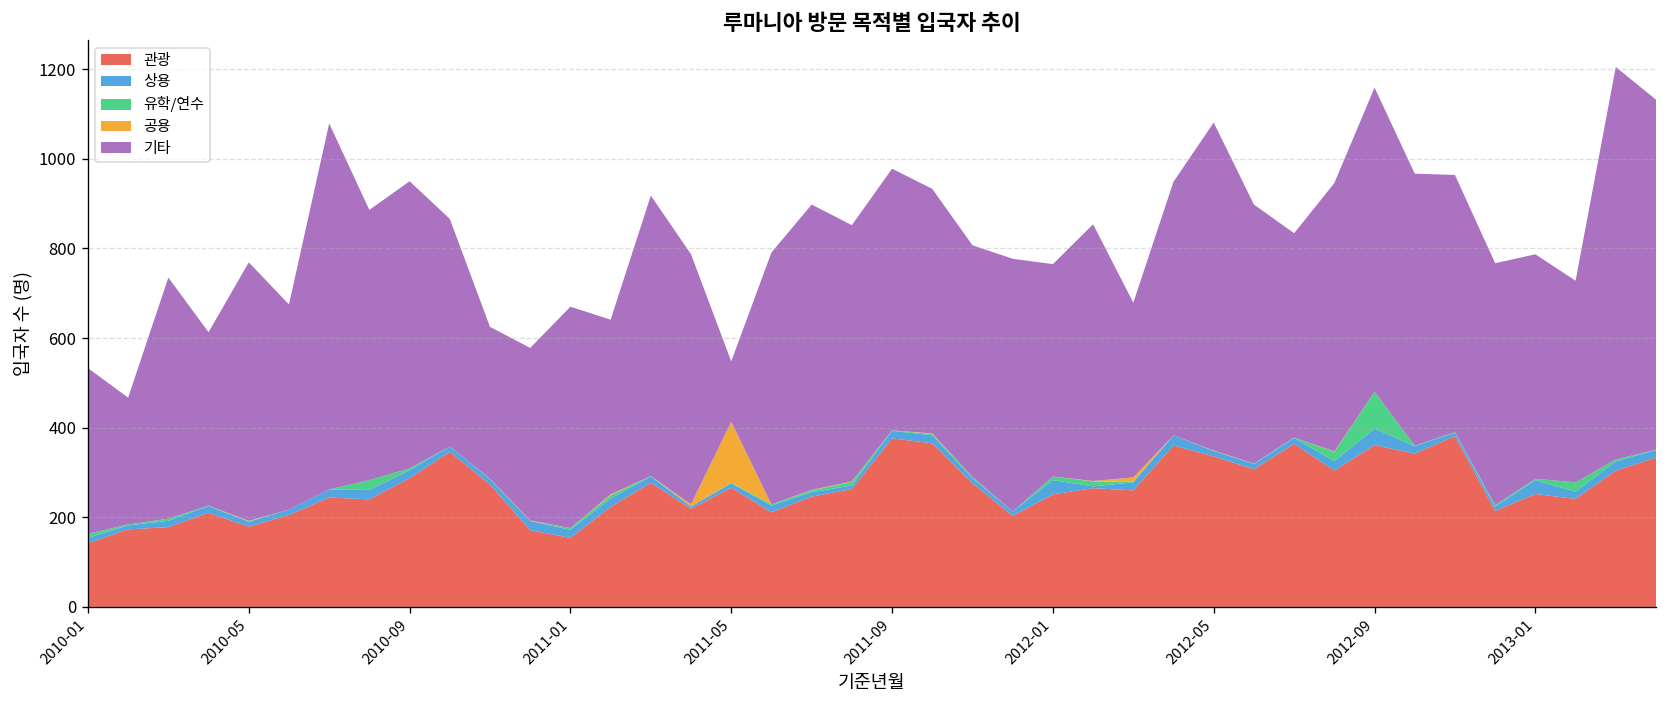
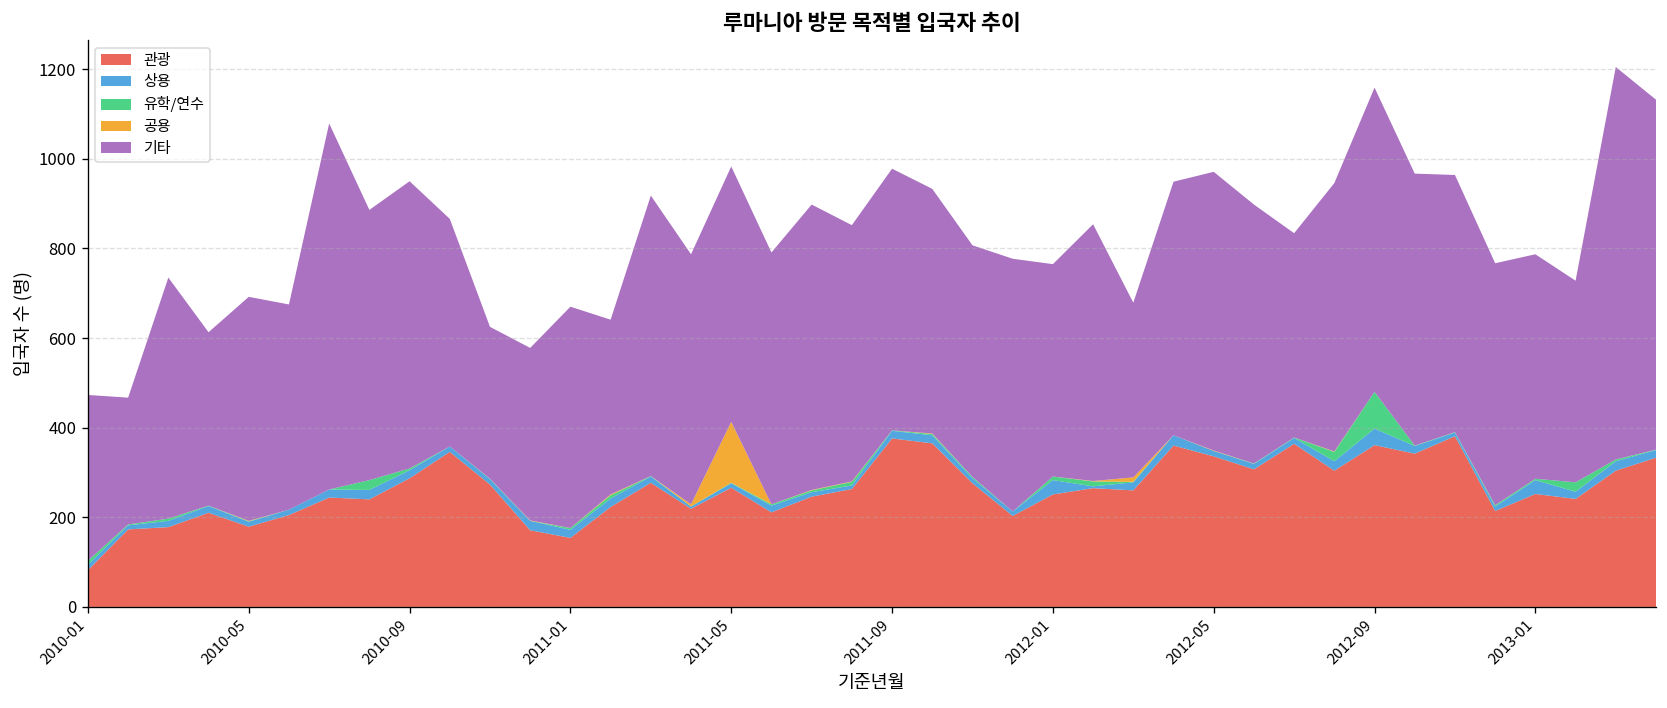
  {
    "관광": {
-     "2010-01": 140,
+     "2010-01": 80,
      "2010-05": 180,
      "2010-09": 290,
      "2011-01": 150,
      "2011-05": 270,
      "2011-09": 380,
      "2012-01": 250,
      "2012-05": 340,
      "2012-09": 360,
      "2013-01": 250
    },
    "상용": {
      "2010-01": 10,
      "2012-01": 30,
      "2012-09": 40
    },
    "공용": {
      "2011-05": 140
    },
    "기타": {
      "2010-01": 370,
-     "2010-05": 580,
+     "2010-05": 500,
      "2010-09": 640,
      "2011-01": 490,
-     "2011-05": 140,
+     "2011-05": 570,
      "2011-09": 580,
      "2012-01": 470,
-     "2012-05": 730,
+     "2012-05": 620,
      "2012-09": 680,
      "2013-01": 500
    }
  }
